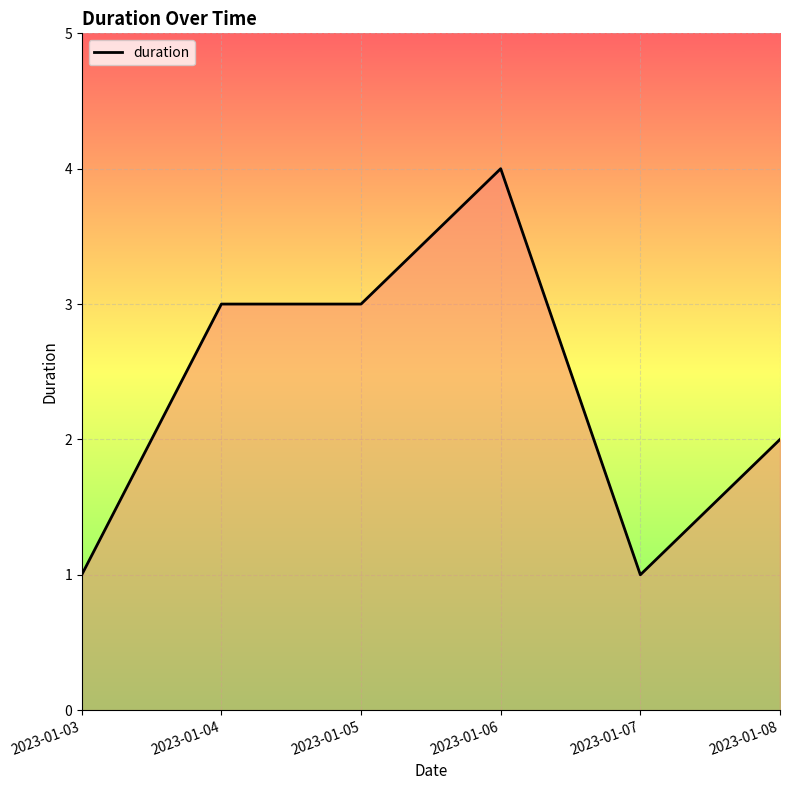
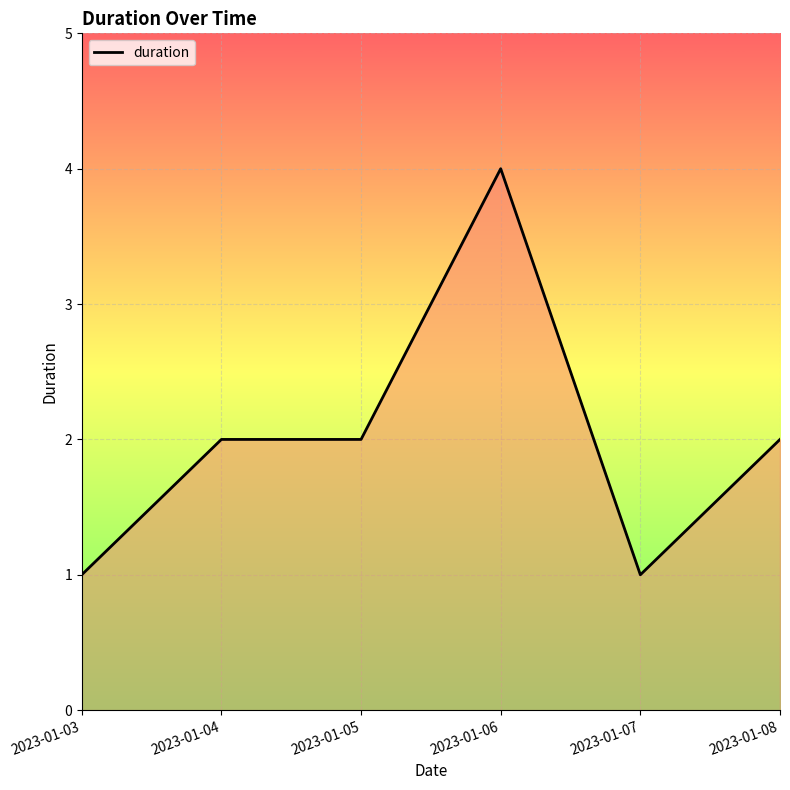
  {
    "2023-01-03": 1,
-   "2023-01-04": 3,
-   "2023-01-05": 3,
+   "2023-01-04": 2,
+   "2023-01-05": 2,
    "2023-01-06": 4,
    "2023-01-07": 1,
    "2023-01-08": 2
  }
